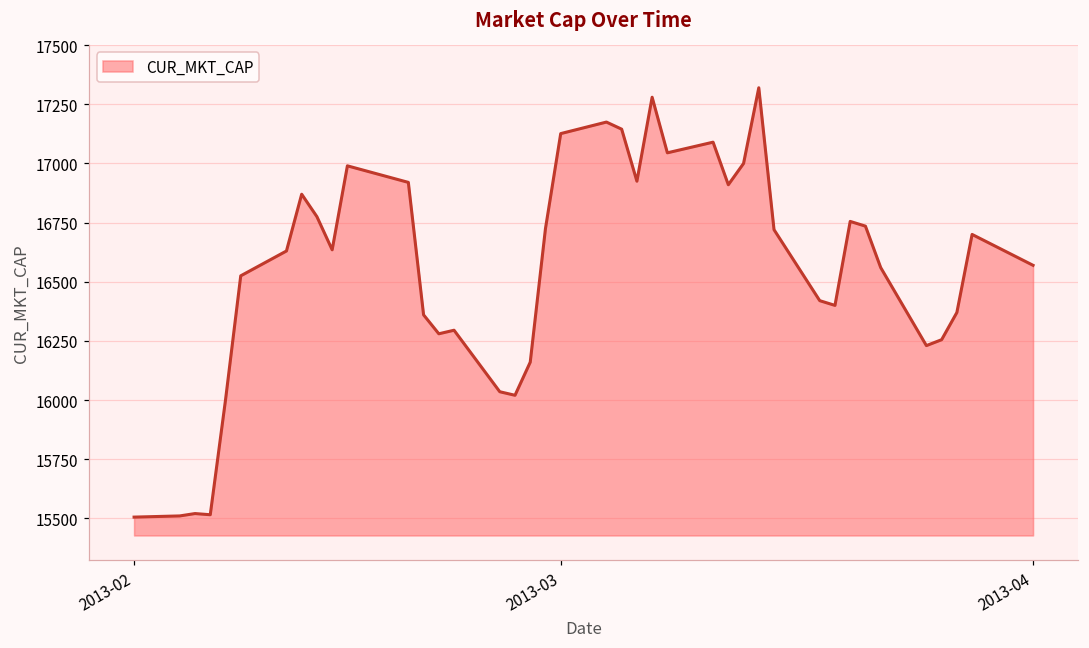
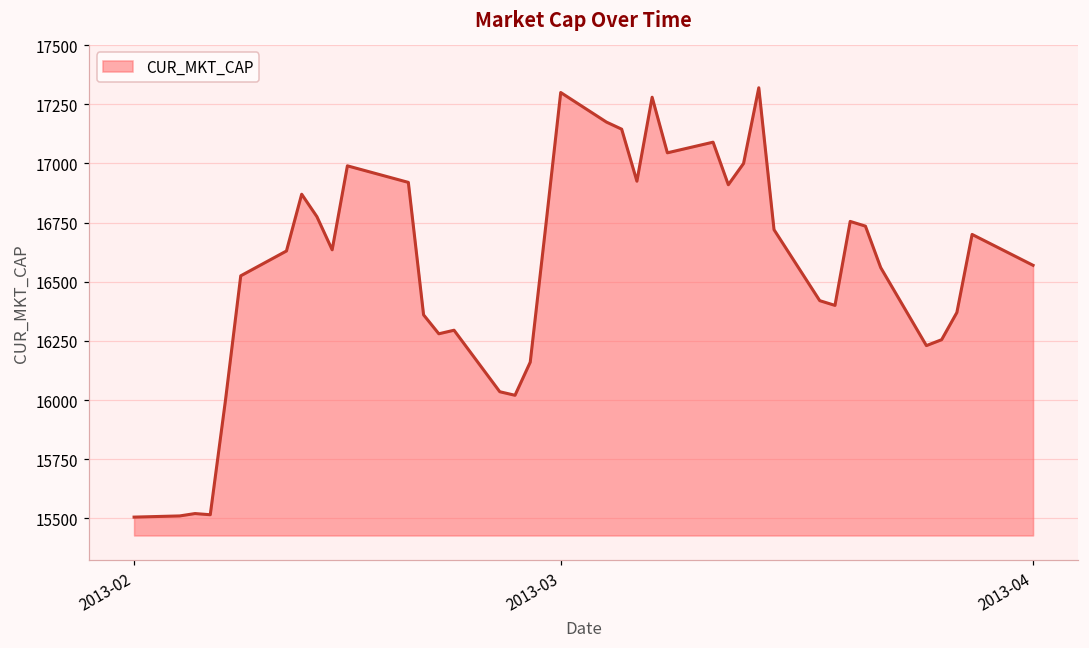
  {
    "2013-02": 15500,
-   "2013-03": 17130,
+   "2013-03": 17300,
    "2013-04": 16570
  }
